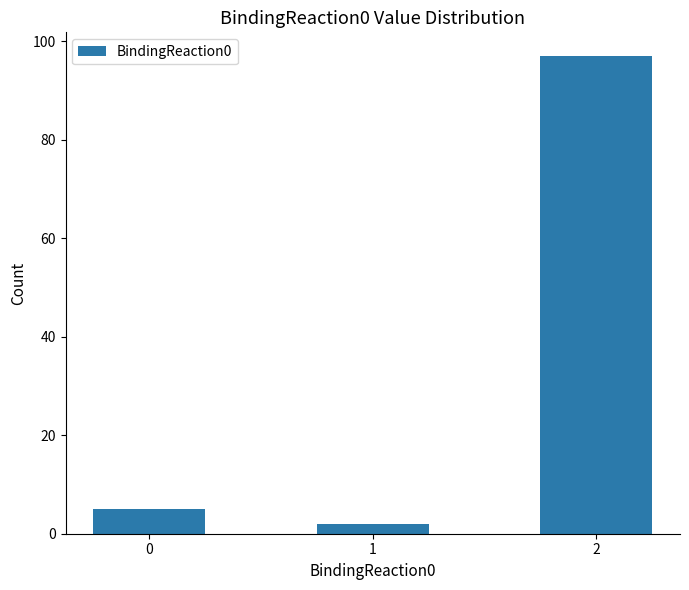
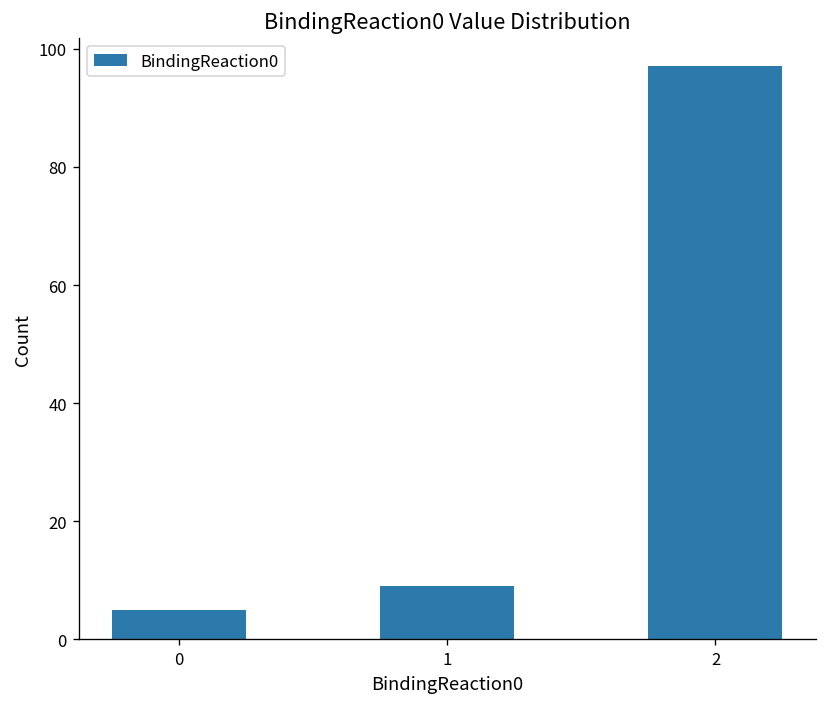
  {
    "0": 5,
-   "1": 2,
+   "1": 9,
    "2": 97
  }
